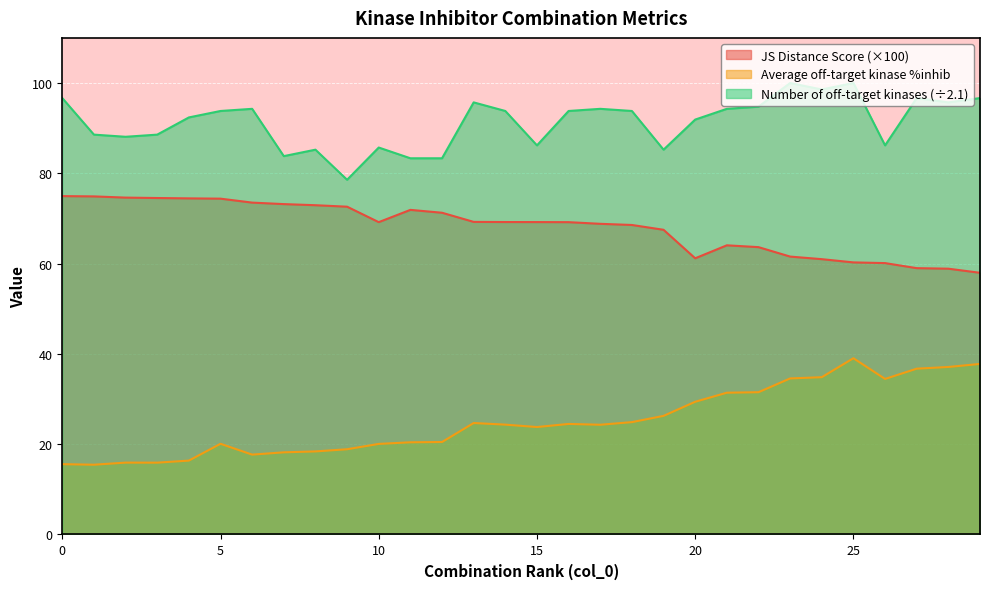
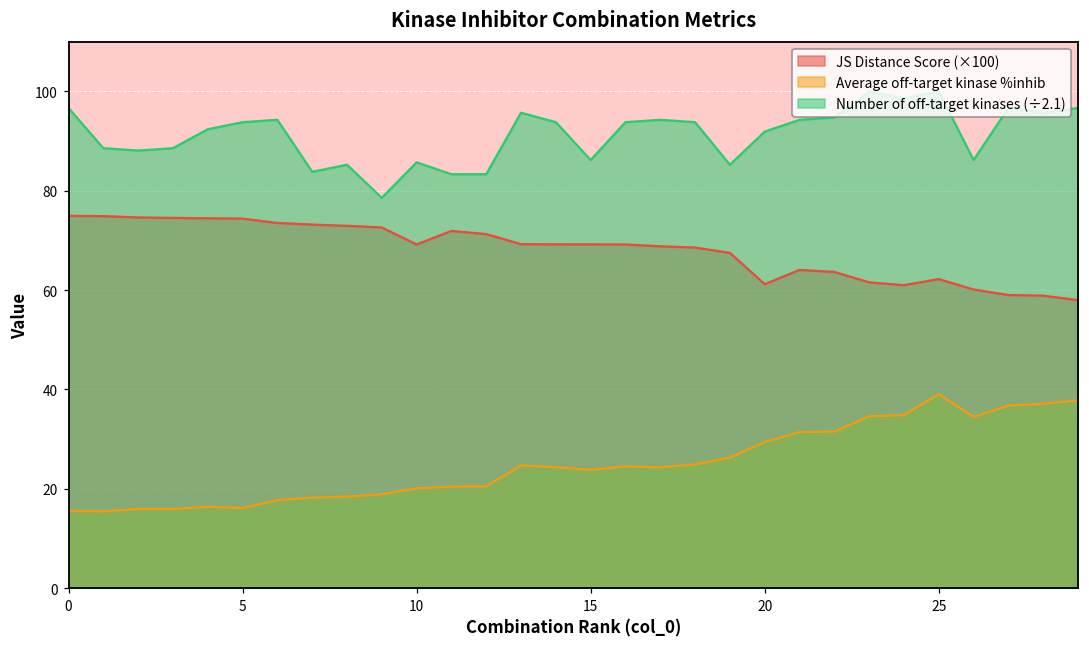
  {
    "JS Distance Score (×100)": {
      "0": 75,
      "5": 74,
      "10": 69,
      "15": 69,
      "20": 61,
-     "25": 60
+     "25": 62
    },
    "Average off-target kinase %inhib": {
      "0": 16,
-     "5": 20,
+     "5": 16,
      "10": 20,
      "15": 24,
      "20": 29,
      "25": 39
    },
    "Number of off-target kinases (÷2.1)": {
      "0": 97,
      "5": 94,
      "10": 86,
      "15": 86,
      "20": 92
    }
  }
